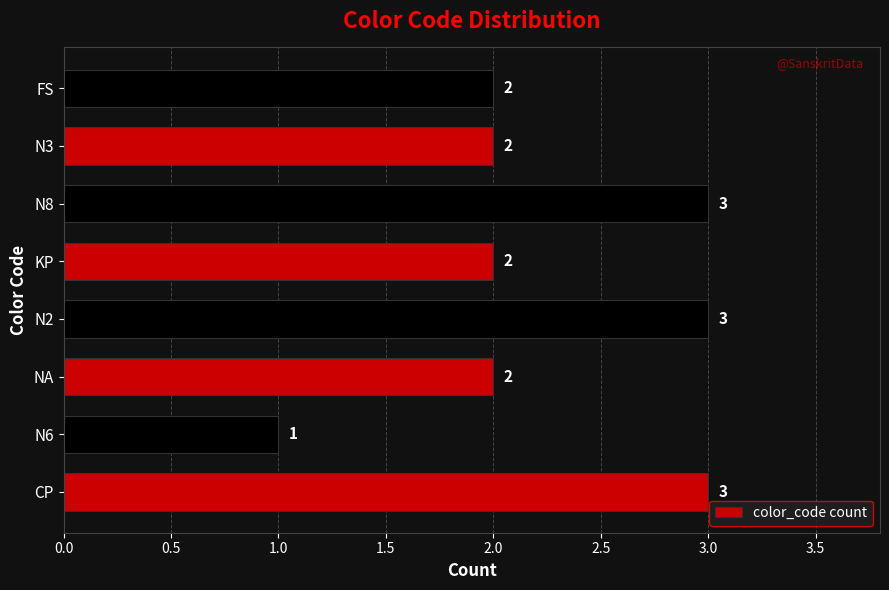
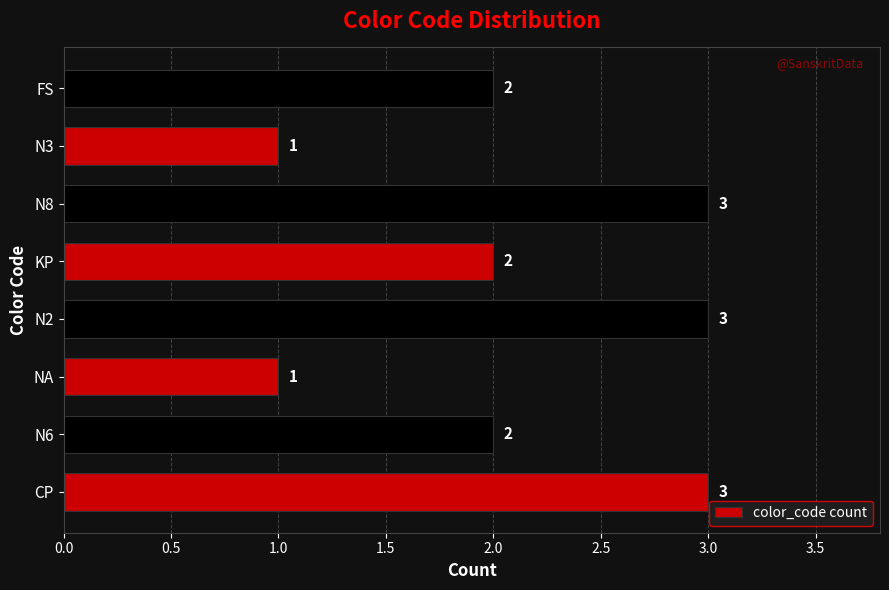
  {
    "FS": 2,
-   "N3": 2,
+   "N3": 1,
    "N8": 3,
    "KP": 2,
    "N2": 3,
-   "NA": 2,
-   "N6": 1,
+   "NA": 1,
+   "N6": 2,
    "CP": 3
  }
